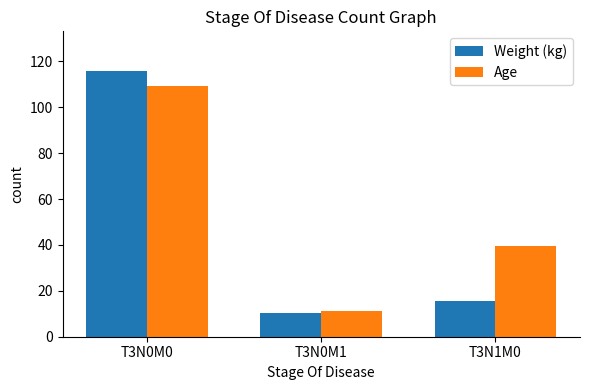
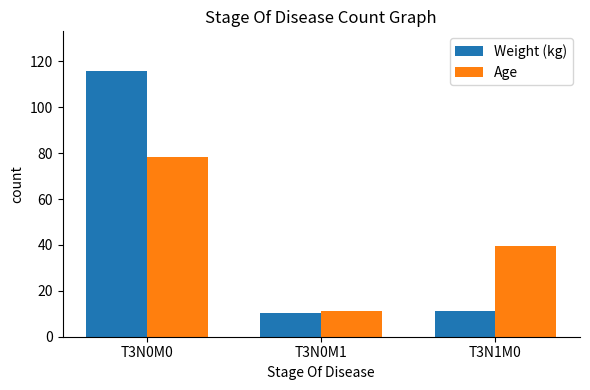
  {
    "Weight (kg)": {
      "T3N0M0": 116,
      "T3N0M1": 10,
-     "T3N1M0": 15
+     "T3N1M0": 11
    },
    "Age": {
-     "T3N0M0": 109,
+     "T3N0M0": 78,
      "T3N0M1": 11,
      "T3N1M0": 40
    }
  }
